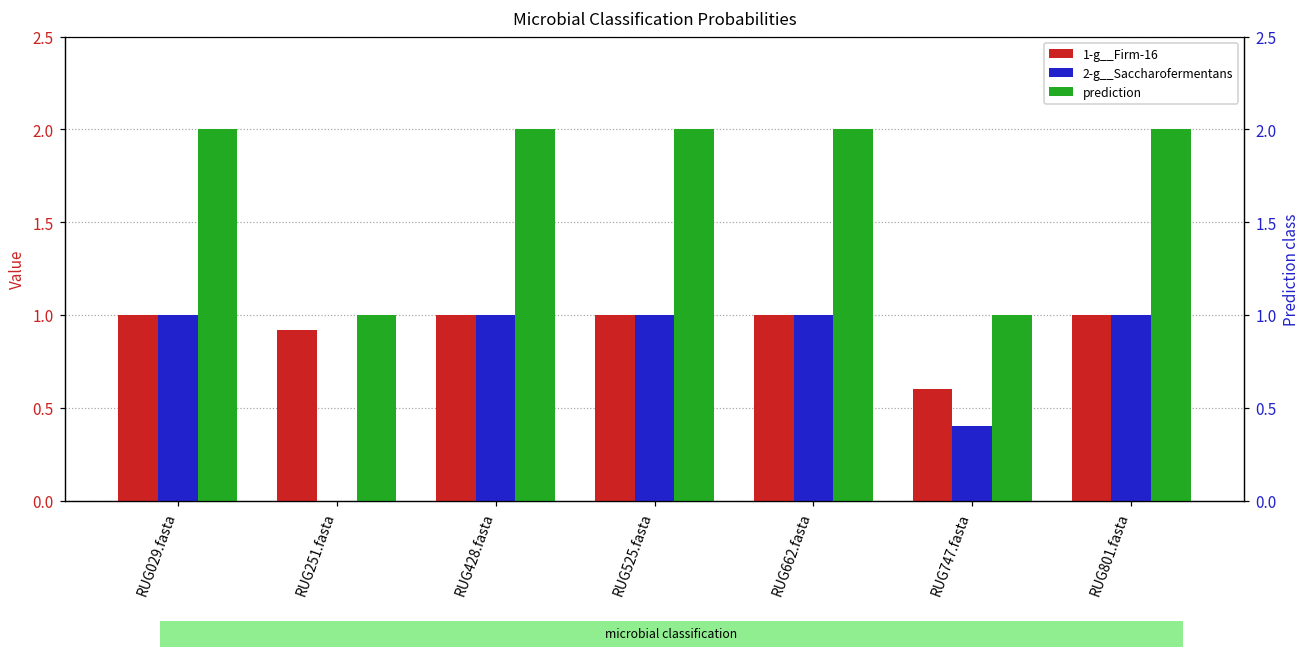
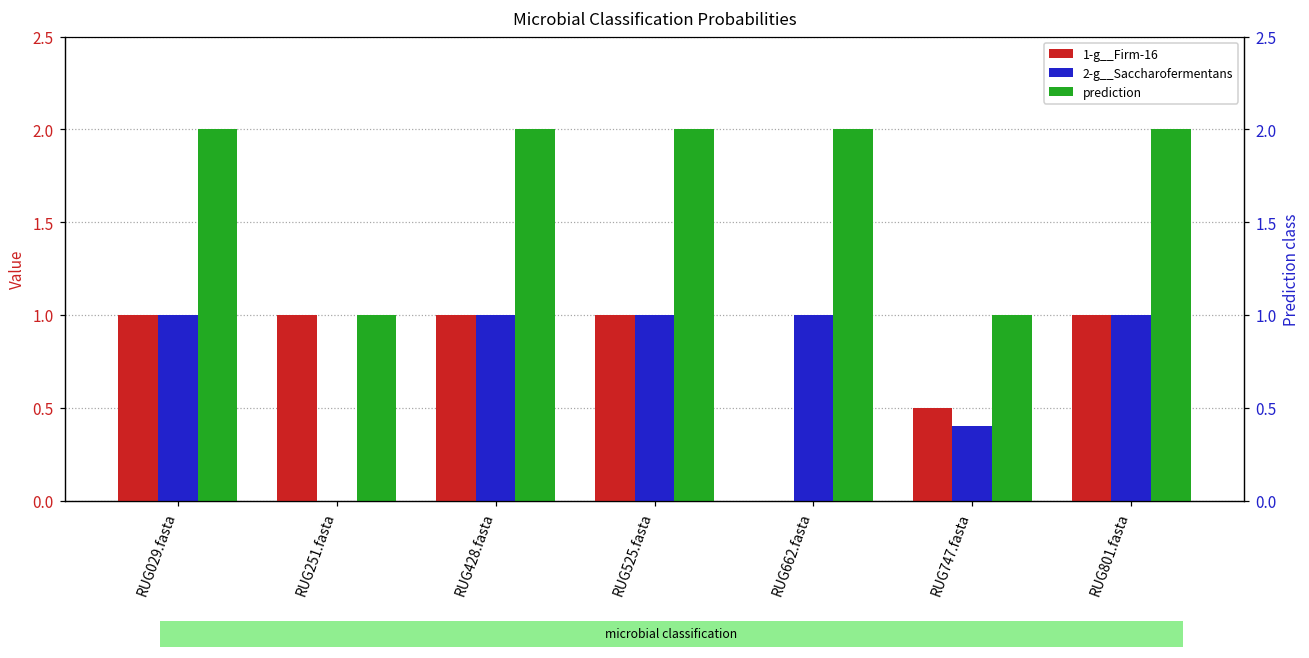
  {
    "1-g__Firm-16": {
      "RUG029.fasta": 1.00,
-     "RUG251.fasta": 0.92,
+     "RUG251.fasta": 1.00,
      "RUG428.fasta": 1.00,
      "RUG525.fasta": 1.00,
-     "RUG662.fasta": 1,
-     "RUG747.fasta": 0.6,
+     "RUG662.fasta": 0,
+     "RUG747.fasta": 0.5,
      "RUG801.fasta": 1.00
    },
    "2-g__Saccharofermentans": {
      "RUG029.fasta": 1.00,
      "RUG428.fasta": 1.00,
      "RUG525.fasta": 1.00,
      "RUG662.fasta": 1.00,
      "RUG747.fasta": 0.40,
      "RUG801.fasta": 1.00
    },
    "prediction": {
      "RUG029.fasta": 2.00,
      "RUG251.fasta": 1.00,
      "RUG428.fasta": 2.00,
      "RUG525.fasta": 2.00,
      "RUG662.fasta": 2.00,
      "RUG747.fasta": 1.00,
      "RUG801.fasta": 2.00
    }
  }
